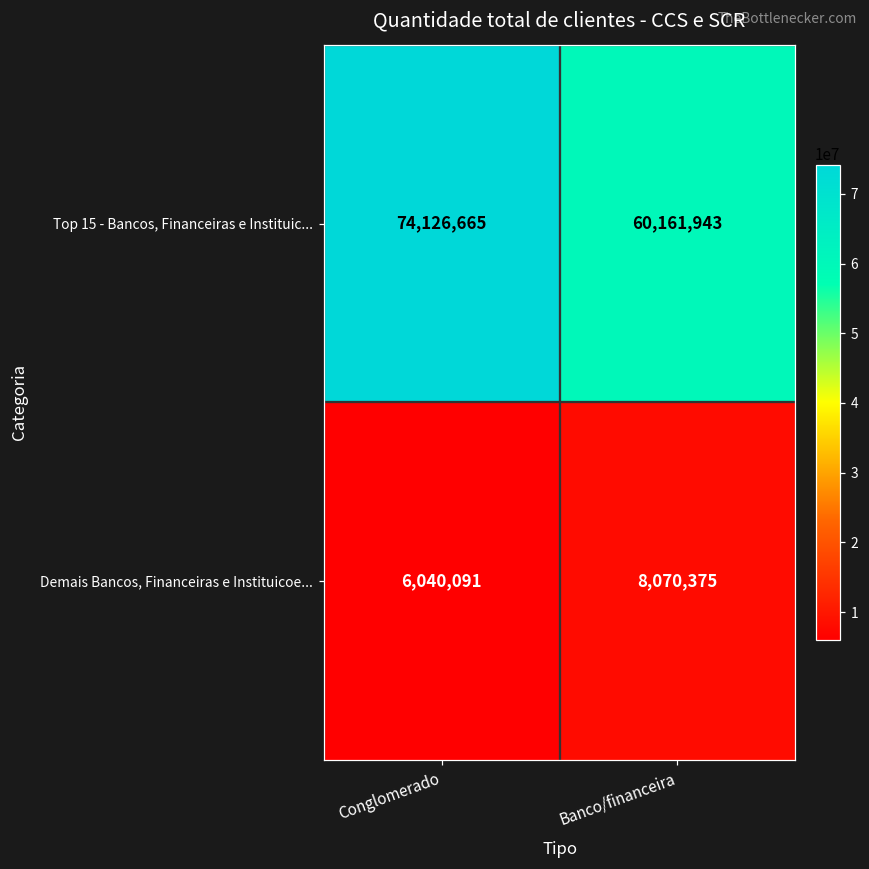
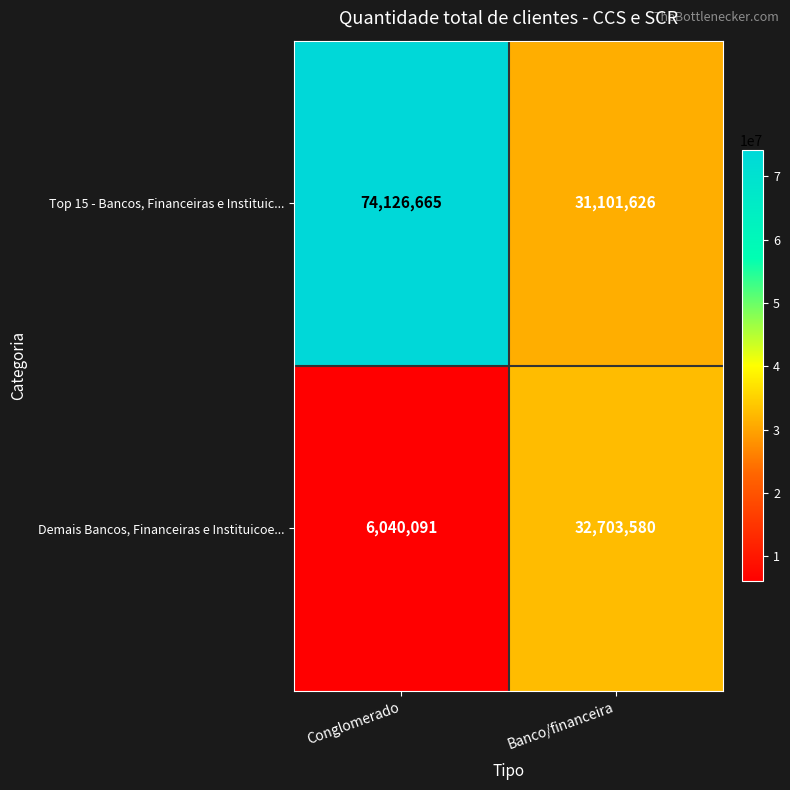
  {
    "Top 15 - Bancos, Financeiras e Instituic...": {
      "Conglomerado": "74,126,665",
-     "Banco/financeira": "60,161,943"
+     "Banco/financeira": "31,101,626"
    },
    "Demais Bancos, Financeiras e Instituicoe...": {
      "Conglomerado": "6,040,091",
-     "Banco/financeira": "8,070,375"
+     "Banco/financeira": "32,703,580"
    }
  }
